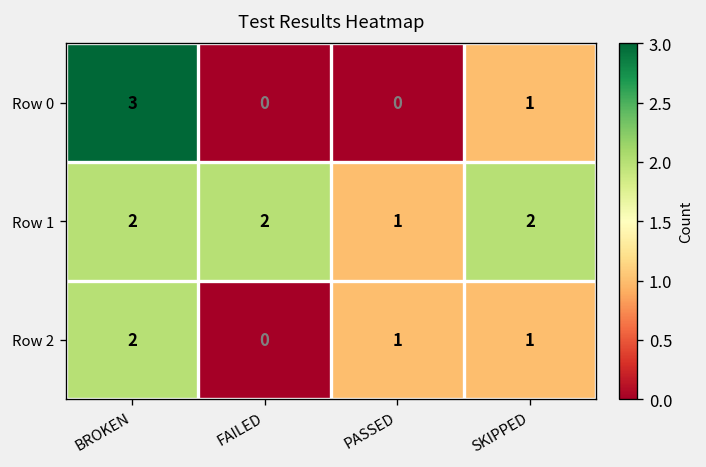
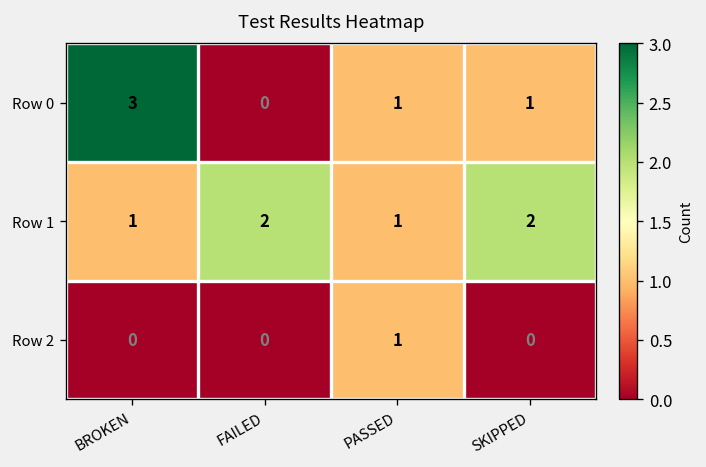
  {
    "Row 0": {
      "BROKEN": 3,
      "FAILED": 0,
-     "PASSED": 0,
+     "PASSED": 1,
      "SKIPPED": 1
    },
    "Row 1": {
-     "BROKEN": 2,
+     "BROKEN": 1,
      "FAILED": 2,
      "PASSED": 1,
      "SKIPPED": 2
    },
    "Row 2": {
-     "BROKEN": 2,
+     "BROKEN": 0,
      "FAILED": 0,
      "PASSED": 1,
-     "SKIPPED": 1
+     "SKIPPED": 0
    }
  }
